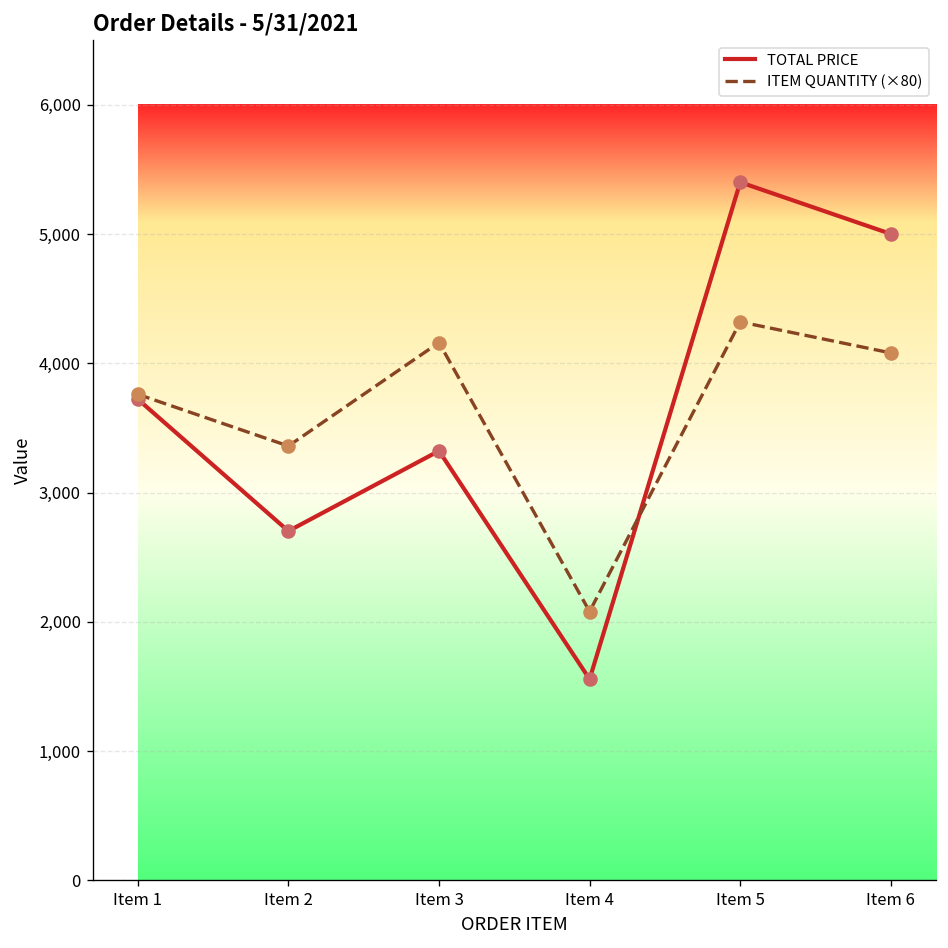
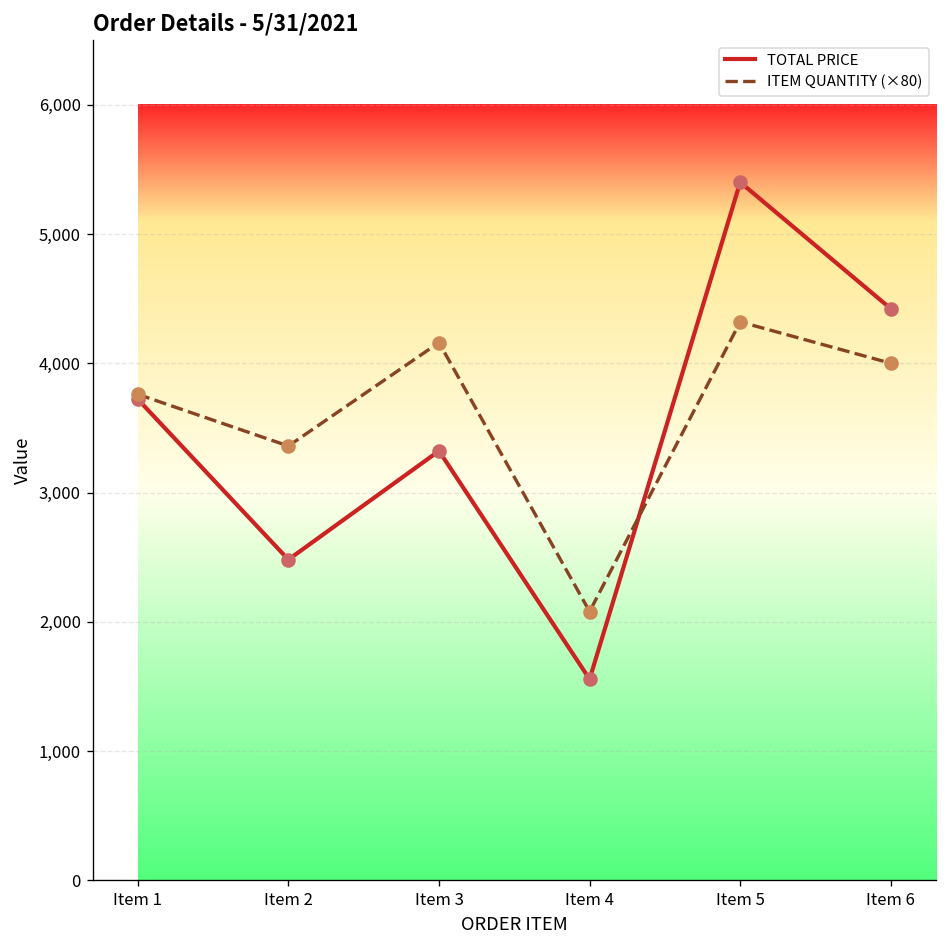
  {
    "TOTAL PRICE": {
      "Item 1": "3,720",
-     "Item 2": "2,700",
+     "Item 2": "2,480",
      "Item 3": "3,320",
      "Item 4": "1,560",
      "Item 5": "5,400",
-     "Item 6": "5,000"
+     "Item 6": "4,420"
    },
    "ITEM QUANTITY (×80)": {
      "Item 1": "3,760",
      "Item 2": "3,360",
      "Item 3": "4,160",
      "Item 4": "2,080",
      "Item 5": "4,320",
-     "Item 6": "4,080"
+     "Item 6": "4,000"
    }
  }
